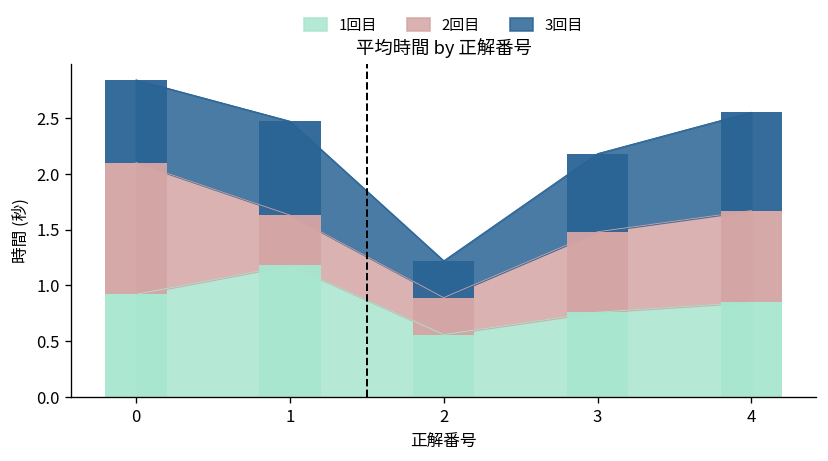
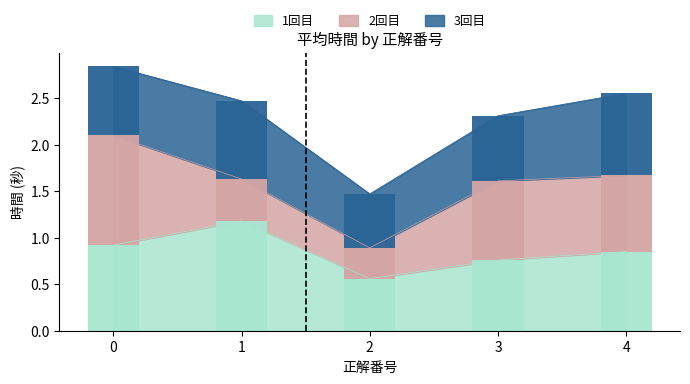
  {
    "1回目": {
      "0": 0.9,
      "1": 1.2,
      "2": 0.6,
      "3": 0.8,
      "4": 0.9
    },
    "2回目": {
      "0": 1.2,
      "1": 0.4,
      "2": 0.3,
-     "3": 0.7,
+     "3": 0.8,
      "4": 0.8
    },
    "3回目": {
      "0": 0.7,
      "1": 0.8,
-     "2": 0.3,
+     "2": 0.6,
      "3": 0.7,
      "4": 0.9
    }
  }
